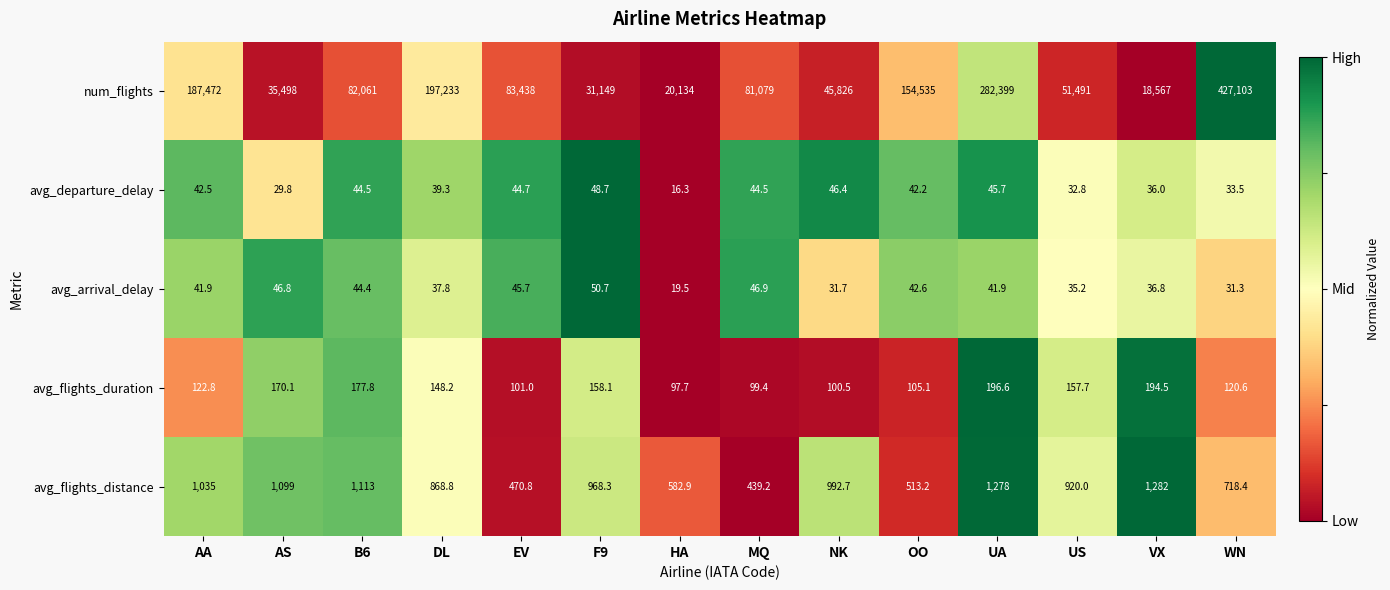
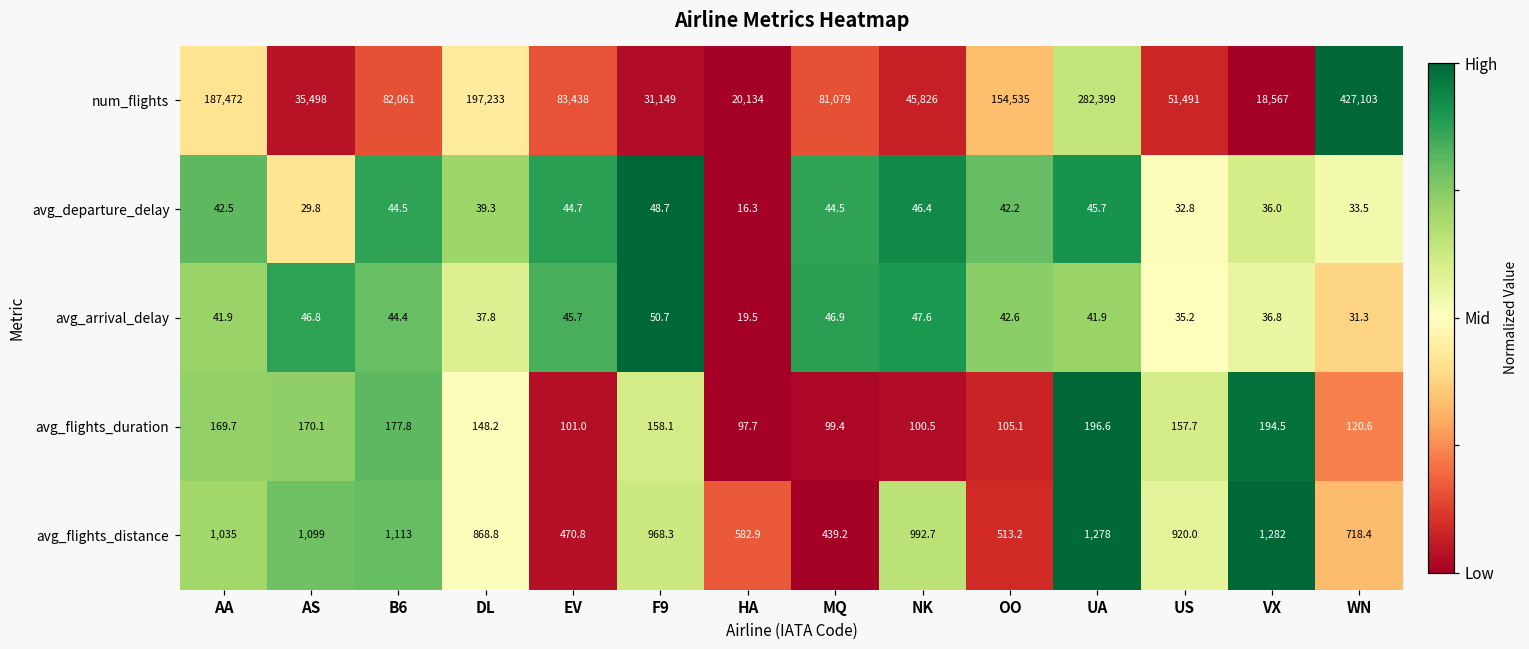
  {
    "num_flights": {
      "AA": "187,472",
      "AS": "35,498",
      "B6": "82,061",
      "DL": "197,233",
      "EV": "83,438",
      "F9": "31,149",
      "HA": "20,134",
      "MQ": "81,079",
      "NK": "45,826",
      "OO": "154,535",
      "UA": "282,399",
      "US": "51,491",
      "VX": "18,567",
      "WN": "427,103"
    },
    "avg_departure_delay": {
      "AA": "42.5",
      "AS": "29.8",
      "B6": "44.5",
      "DL": "39.3",
      "EV": "44.7",
      "F9": "48.7",
      "HA": "16.3",
      "MQ": "44.5",
      "NK": "46.4",
      "OO": "42.2",
      "UA": "45.7",
      "US": "32.8",
      "VX": "36.0",
      "WN": "33.5"
    },
    "avg_arrival_delay": {
      "AA": "41.9",
      "AS": "46.8",
      "B6": "44.4",
      "DL": "37.8",
      "EV": "45.7",
      "F9": "50.7",
      "HA": "19.5",
      "MQ": "46.9",
-     "NK": "31.7",
+     "NK": "47.6",
      "OO": "42.6",
      "UA": "41.9",
      "US": "35.2",
      "VX": "36.8",
      "WN": "31.3"
    },
    "avg_flights_duration": {
-     "AA": "122.8",
+     "AA": "169.7",
      "AS": "170.1",
      "B6": "177.8",
      "DL": "148.2",
      "EV": "101.0",
      "F9": "158.1",
      "HA": "97.7",
      "MQ": "99.4",
      "NK": "100.5",
      "OO": "105.1",
      "UA": "196.6",
      "US": "157.7",
      "VX": "194.5",
      "WN": "120.6"
    },
    "avg_flights_distance": {
      "AA": "1,035",
      "AS": "1,099",
      "B6": "1,113",
      "DL": "868.8",
      "EV": "470.8",
      "F9": "968.3",
      "HA": "582.9",
      "MQ": "439.2",
      "NK": "992.7",
      "OO": "513.2",
      "UA": "1,278",
      "US": "920.0",
      "VX": "1,282",
      "WN": "718.4"
    }
  }
